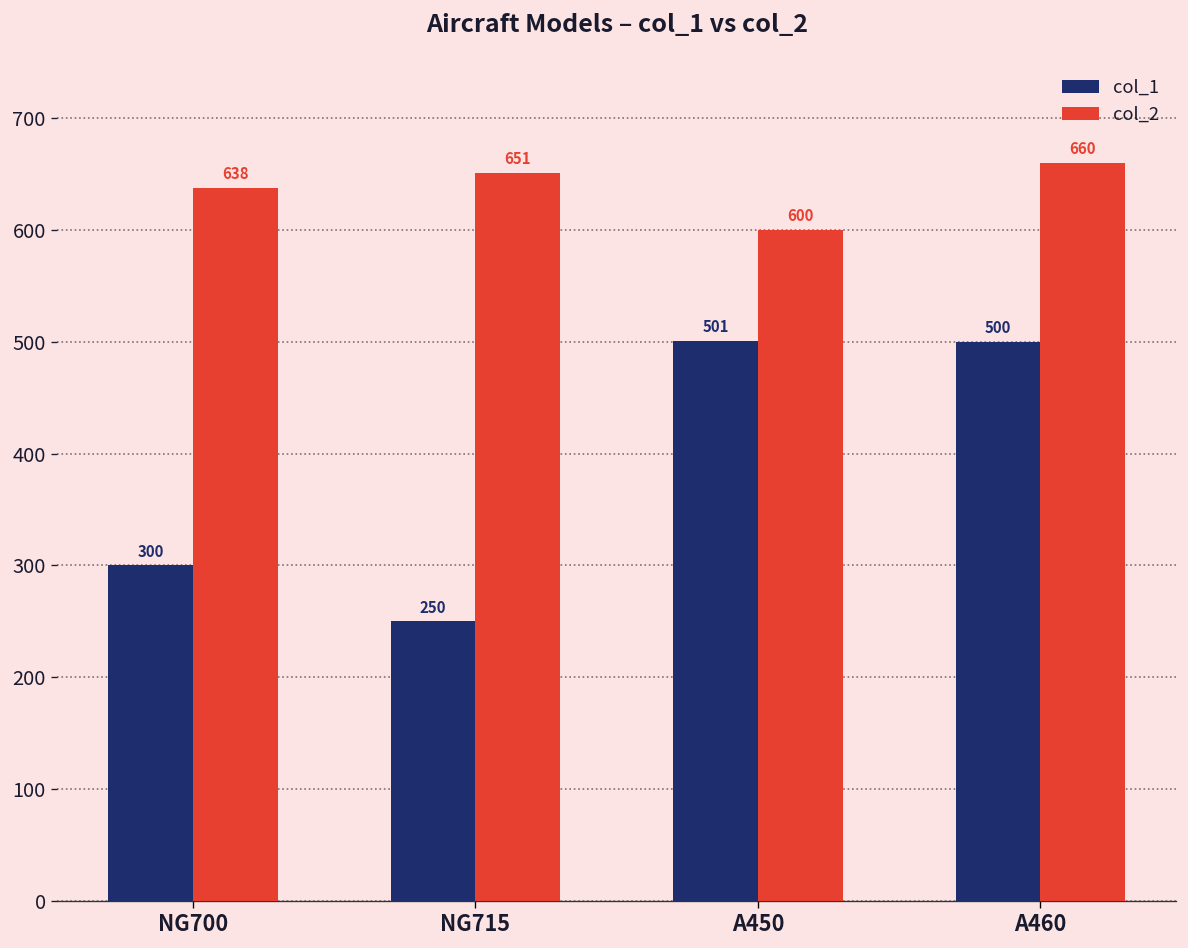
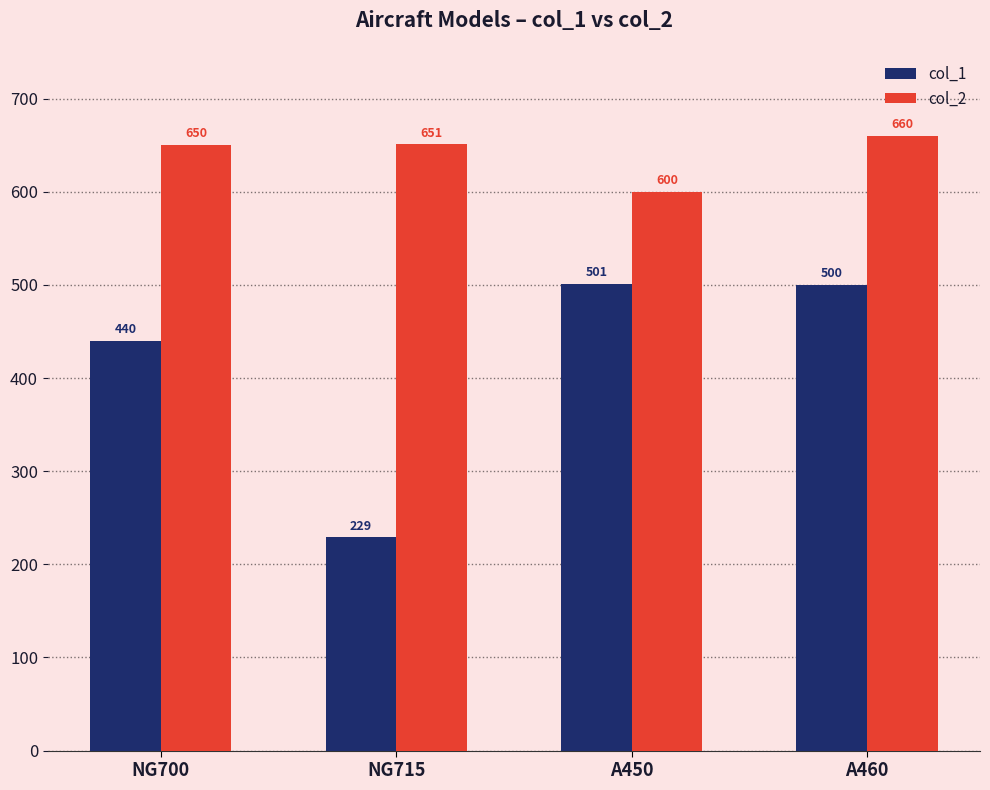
  {
    "col_1": {
-     "NG700": 300,
-     "NG715": 250,
+     "NG700": 440,
+     "NG715": 229,
      "A450": 501,
      "A460": 500
    },
    "col_2": {
-     "NG700": 638,
+     "NG700": 650,
      "NG715": 651,
      "A450": 600,
      "A460": 660
    }
  }
